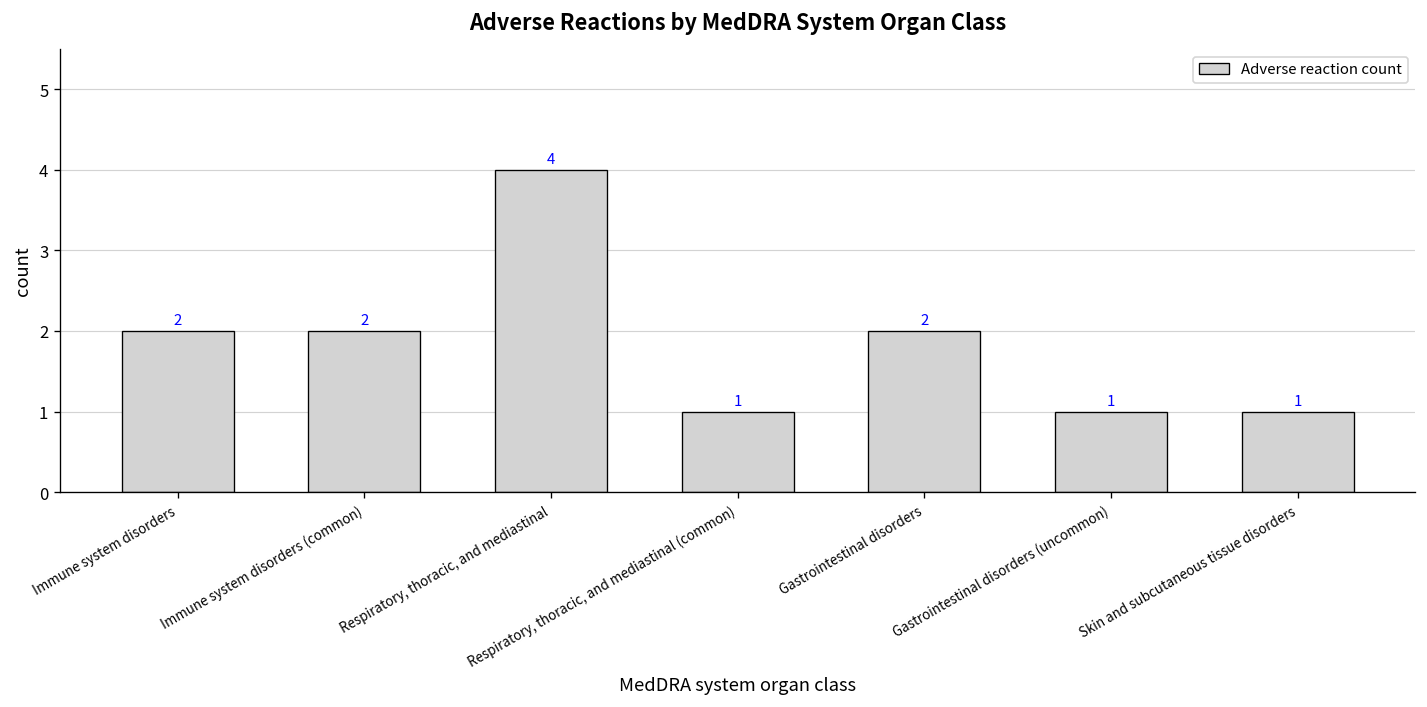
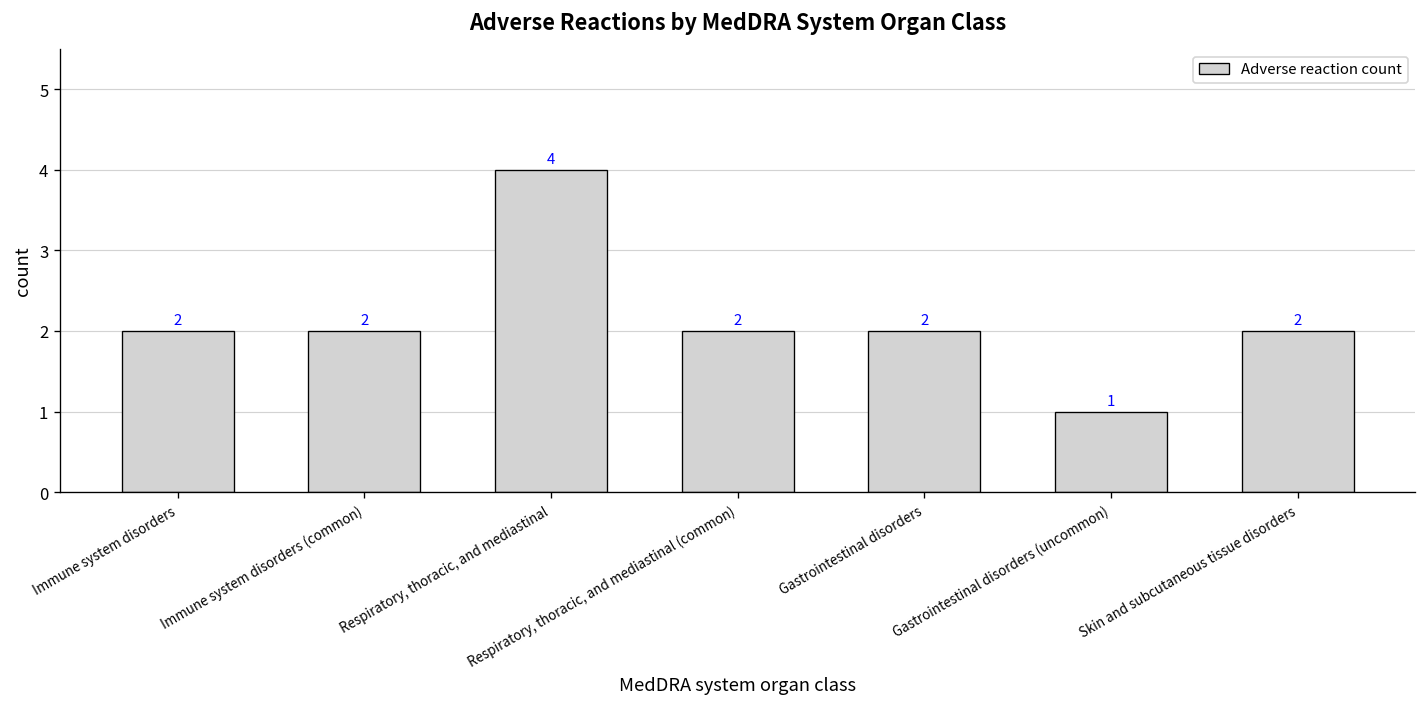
  {
    "Immune system disorders": 2,
    "Immune system disorders (common)": 2,
    "Respiratory, thoracic, and mediastinal": 4,
-   "Respiratory, thoracic, and mediastinal (common)": 1,
+   "Respiratory, thoracic, and mediastinal (common)": 2,
    "Gastrointestinal disorders": 2,
    "Gastrointestinal disorders (uncommon)": 1,
-   "Skin and subcutaneous tissue disorders": 1
+   "Skin and subcutaneous tissue disorders": 2
  }
